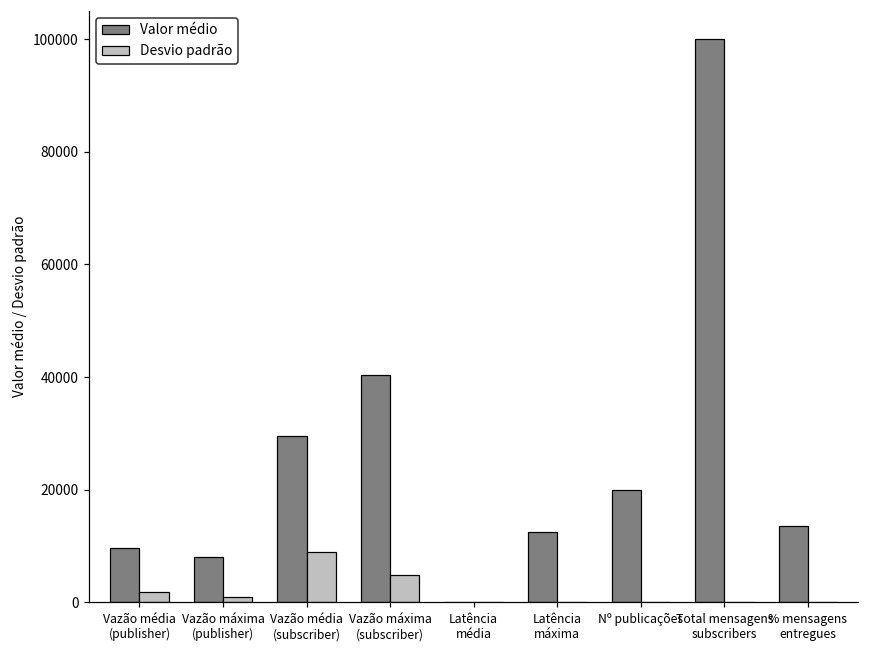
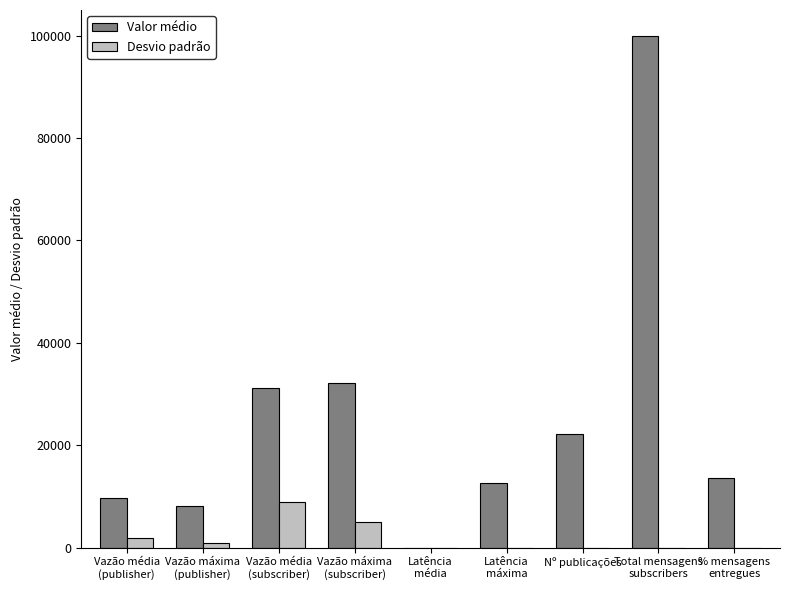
  {
    "Valor médio": {
      "Vazão média (publisher)": 10000,
      "Vazão máxima (publisher)": 8000,
-     "Vazão média (subscriber)": 30000,
-     "Vazão máxima (subscriber)": 40000,
+     "Vazão média (subscriber)": 31000,
+     "Vazão máxima (subscriber)": 32000,
      "Latência máxima": 13000,
-     "Nº publicações": 20000,
+     "Nº publicações": 22000,
      "Total mensagens subscribers": 100000,
      "% mensagens entregues": 14000
    },
    "Desvio padrão": {
      "Vazão média (publisher)": 2000,
      "Vazão máxima (publisher)": 1000,
      "Vazão média (subscriber)": 9000,
      "Vazão máxima (subscriber)": 5000,
      "Nº publicações": 0,
      "Total mensagens subscribers": 0,
      "% mensagens entregues": 0
    }
  }
